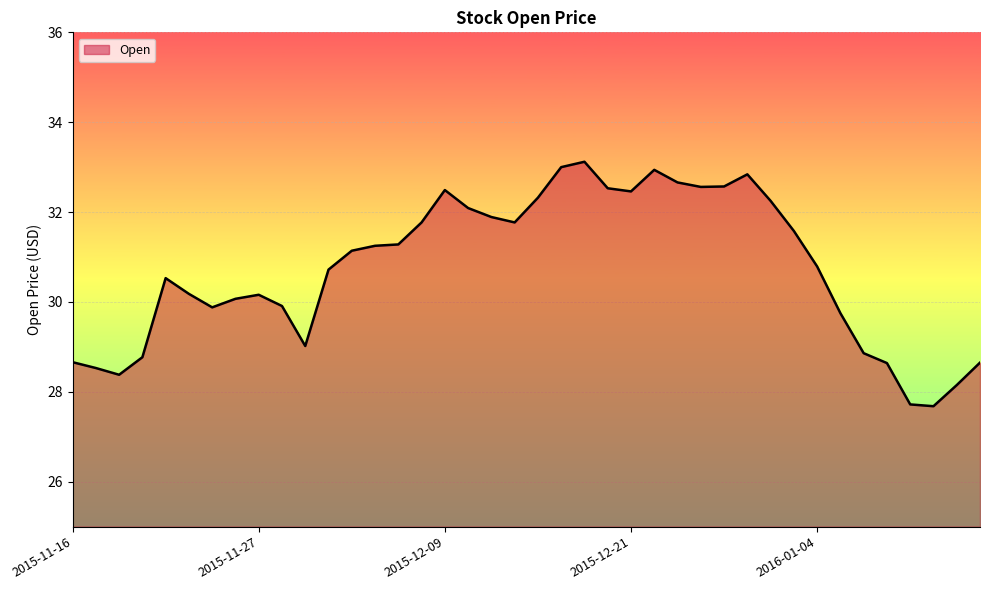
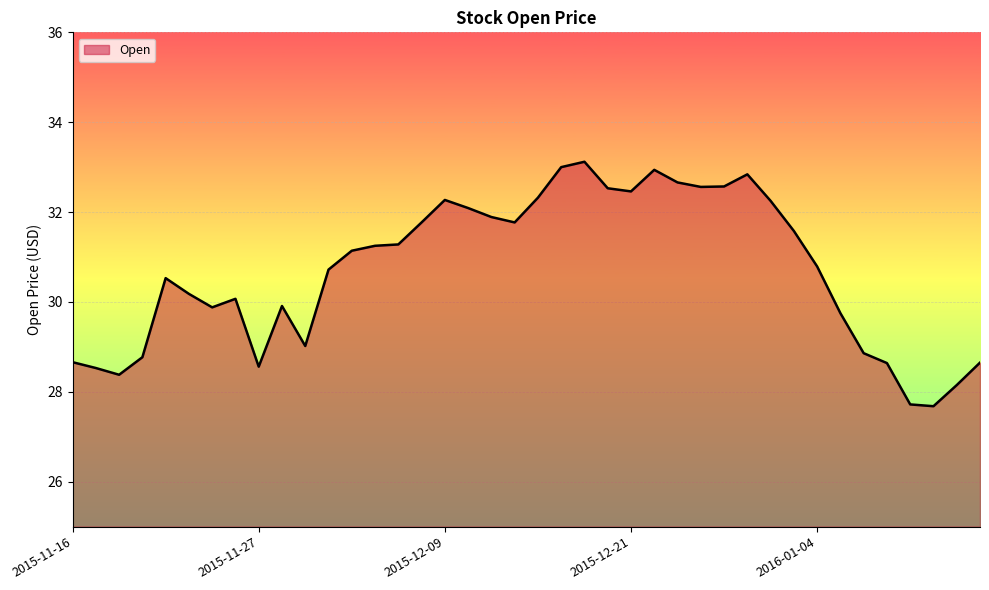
  {
    "2015-11-16": 28.7,
-   "2015-11-27": 30.2,
-   "2015-12-09": 32.5,
+   "2015-11-27": 28.6,
+   "2015-12-09": 32.3,
    "2015-12-21": 32.5,
    "2016-01-04": 30.8
  }
